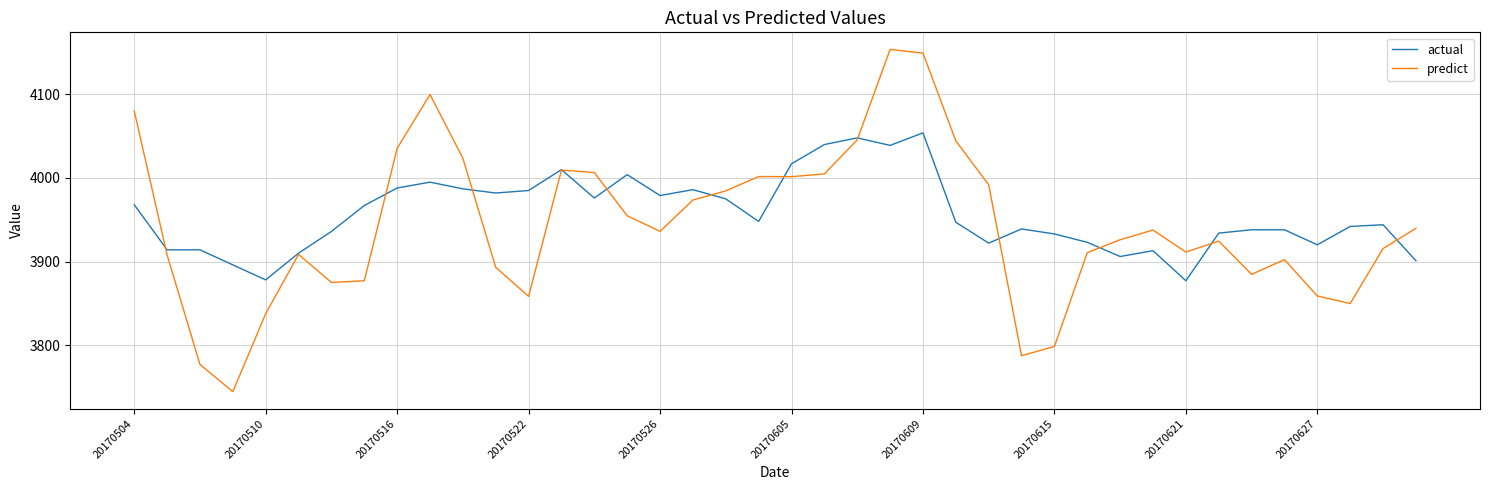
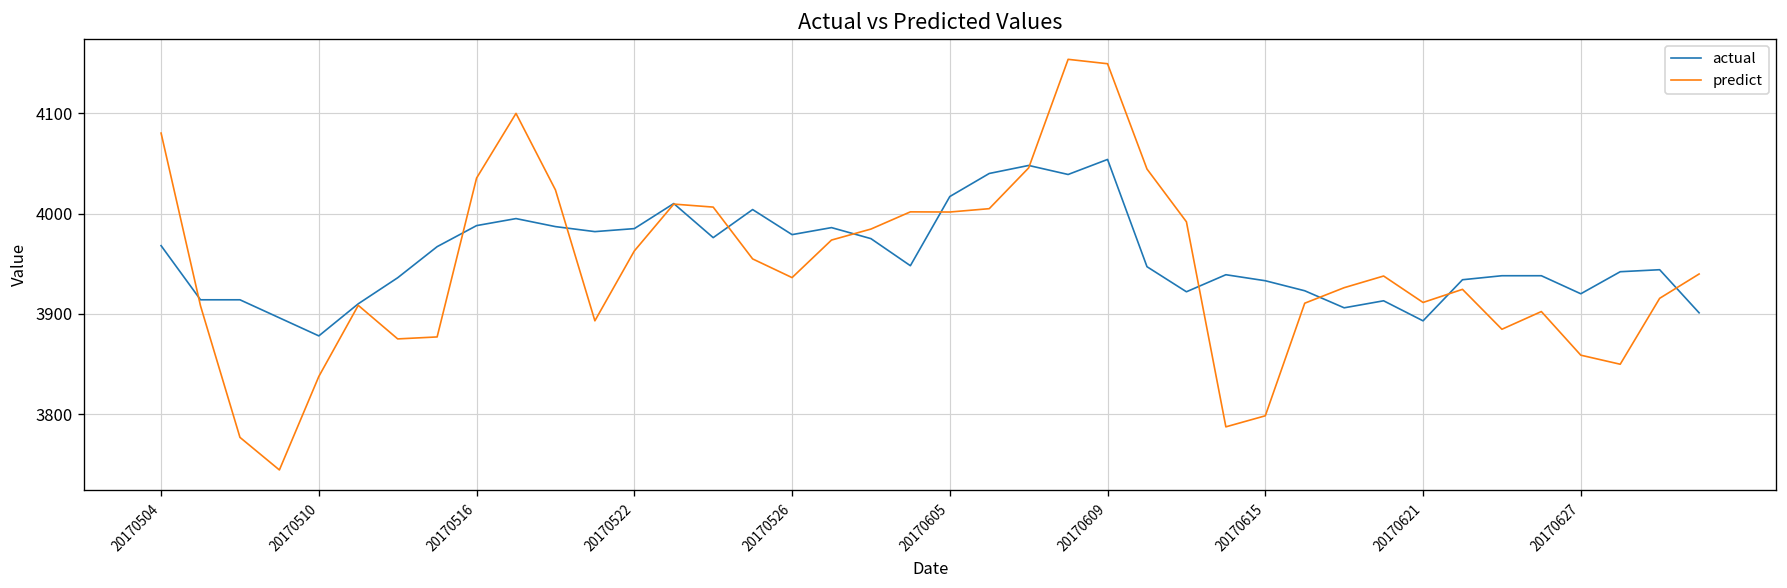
  {
    "actual": {
      "20170504": 3970,
      "20170510": 3880,
      "20170516": 3990,
      "20170522": 3990,
      "20170526": 3980,
      "20170605": 4020,
      "20170609": 4050,
      "20170615": 3930,
-     "20170621": 3880,
+     "20170621": 3890,
      "20170627": 3920
    },
    "predict": {
      "20170504": 4080,
      "20170510": 3840,
      "20170516": 4040,
-     "20170522": 3860,
+     "20170522": 3960,
      "20170526": 3940,
      "20170605": 4000,
      "20170609": 4150,
      "20170615": 3800,
      "20170621": 3910,
      "20170627": 3860
    }
  }
